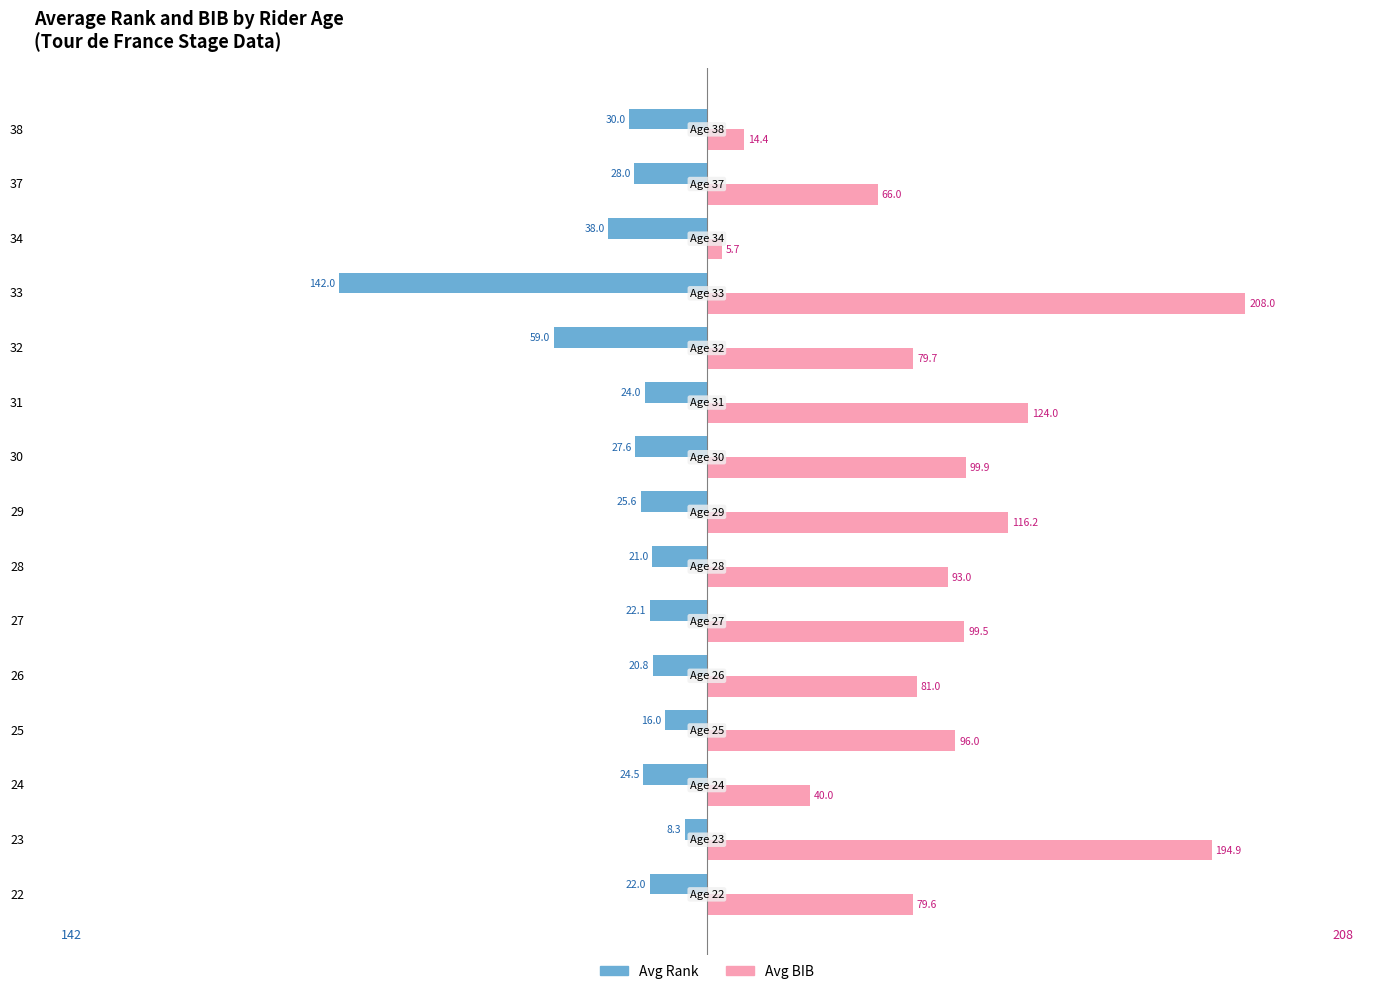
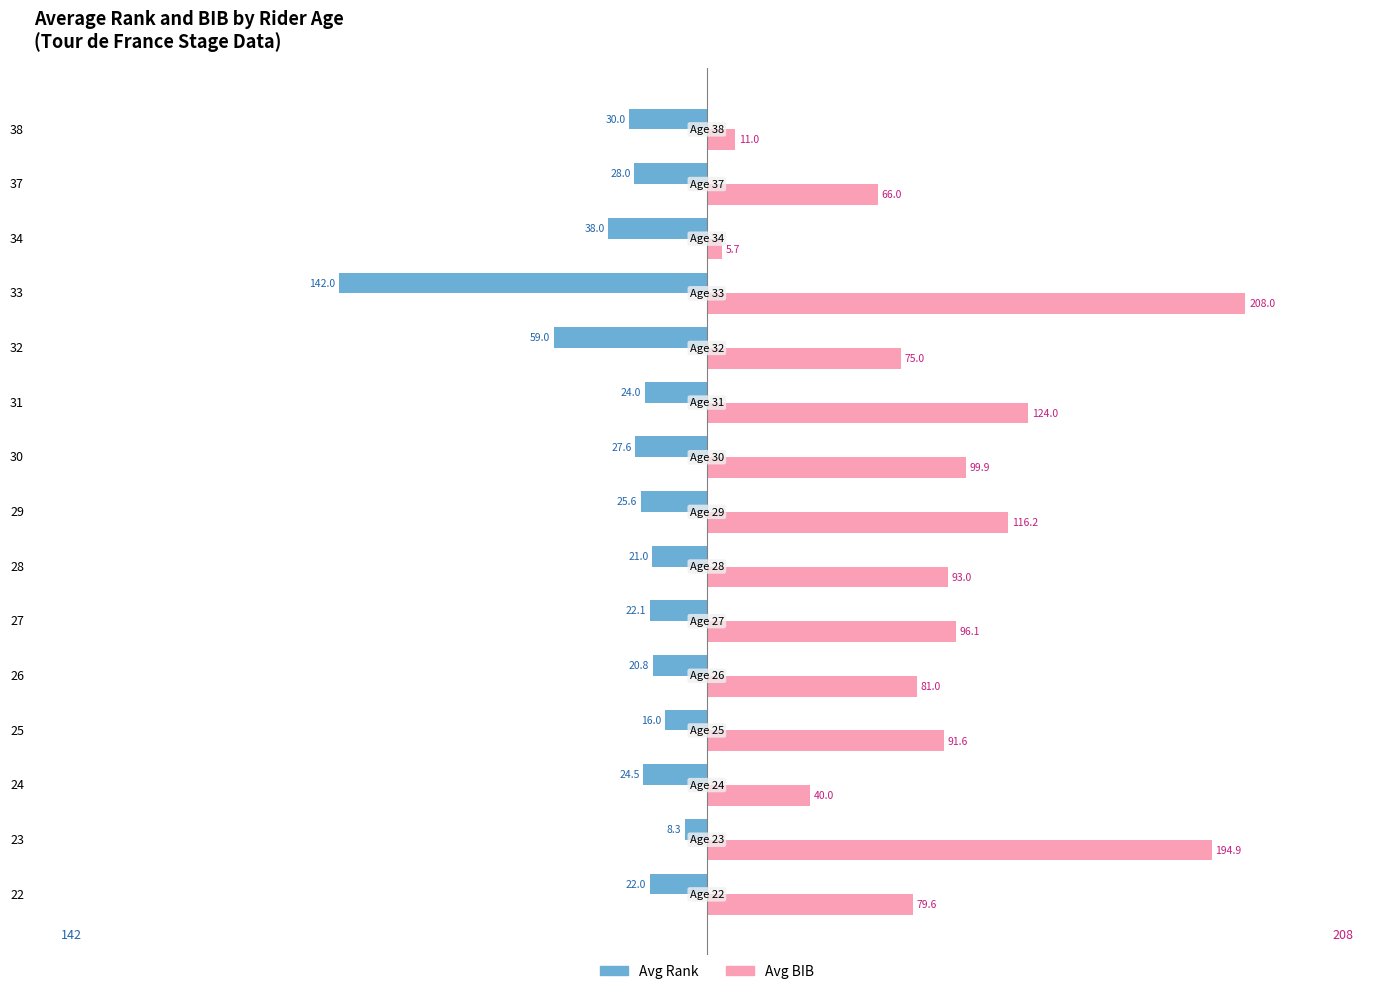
  {
    "Avg BIB": {
-     "38": 14.4,
+     "38": 11.0,
      "37": 66.0,
      "33": 208.0,
-     "32": 79.7,
+     "32": 75.0,
      "31": 124.0,
      "30": 99.9,
      "29": 116.2,
      "28": 93.0,
-     "27": 99.5,
+     "27": 96.1,
      "26": 81.0,
-     "25": 96.0,
+     "25": 91.6,
      "24": 40.0,
      "23": 194.9,
      "22": 79.6
    }
  }
